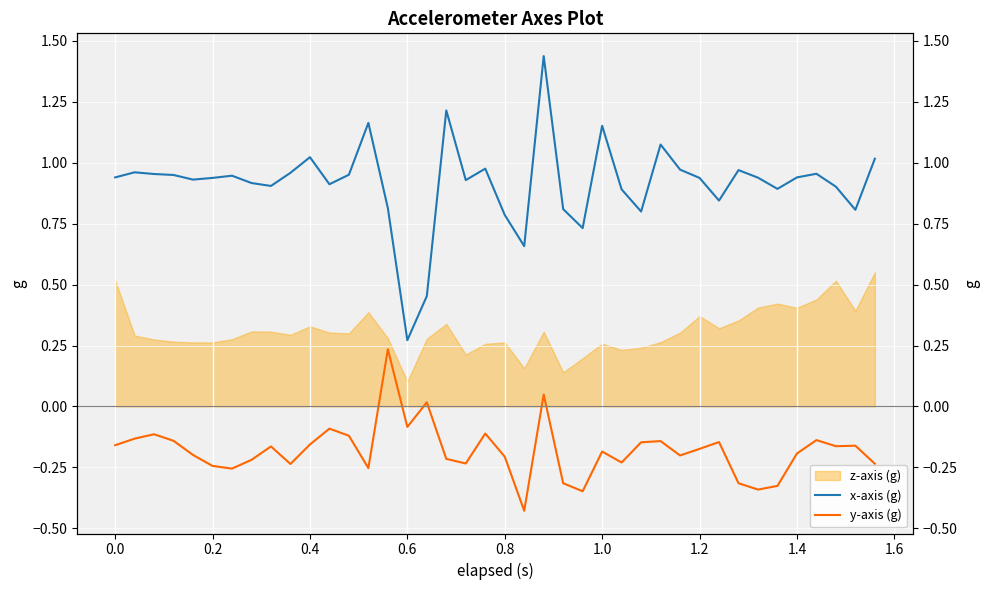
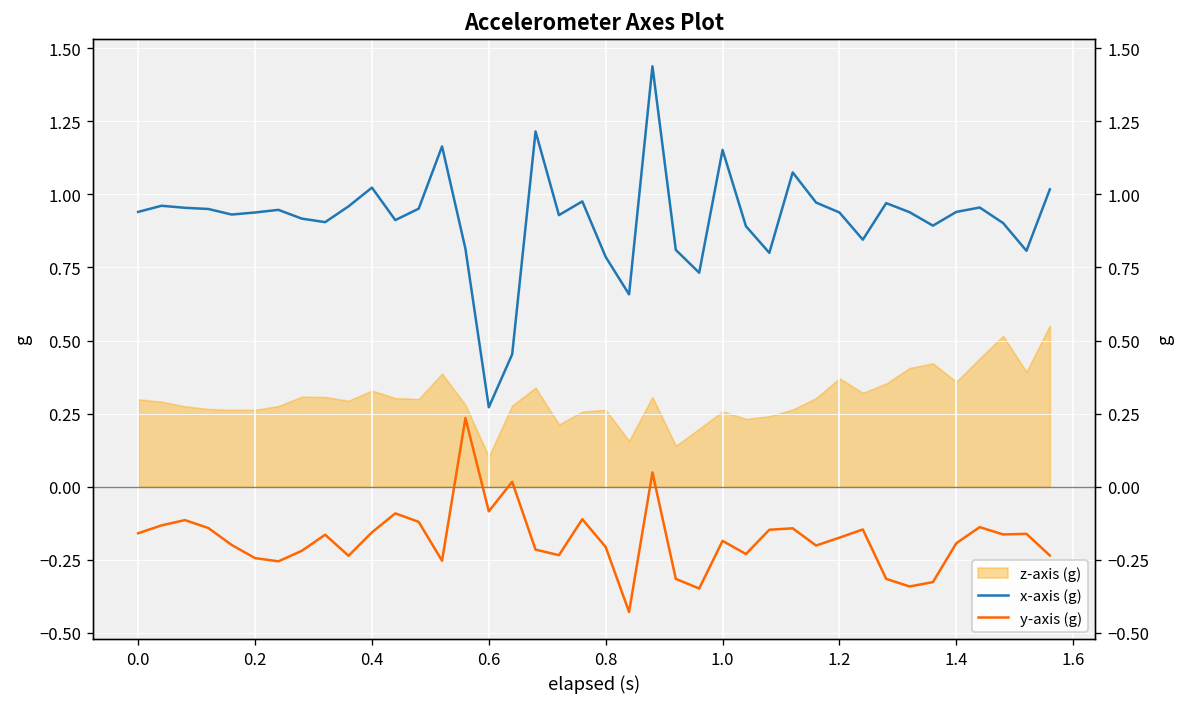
  {
    "z-axis (g)": {
-     "0.0": 0.52,
+     "0.0": 0.30,
      "0.2": 0.26,
      "0.4": 0.33,
      "0.6": 0.10,
      "0.8": 0.26,
      "1.0": 0.26,
      "1.2": 0.37,
-     "1.4": 0.41
+     "1.4": 0.36
    },
    "x-axis (g)": {
      "0.0": 0.94,
      "0.2": 0.94,
      "0.4": 1.02,
      "0.6": 0.27,
      "0.8": 0.79,
      "1.0": 1.15,
      "1.2": 0.94,
      "1.4": 0.94
    },
    "y-axis (g)": {
      "0.0": -0.16,
      "0.2": -0.24,
      "0.4": -0.16,
      "0.6": -0.08,
      "0.8": -0.21,
      "1.0": -0.19,
      "1.2": -0.17,
      "1.4": -0.19
    }
  }
